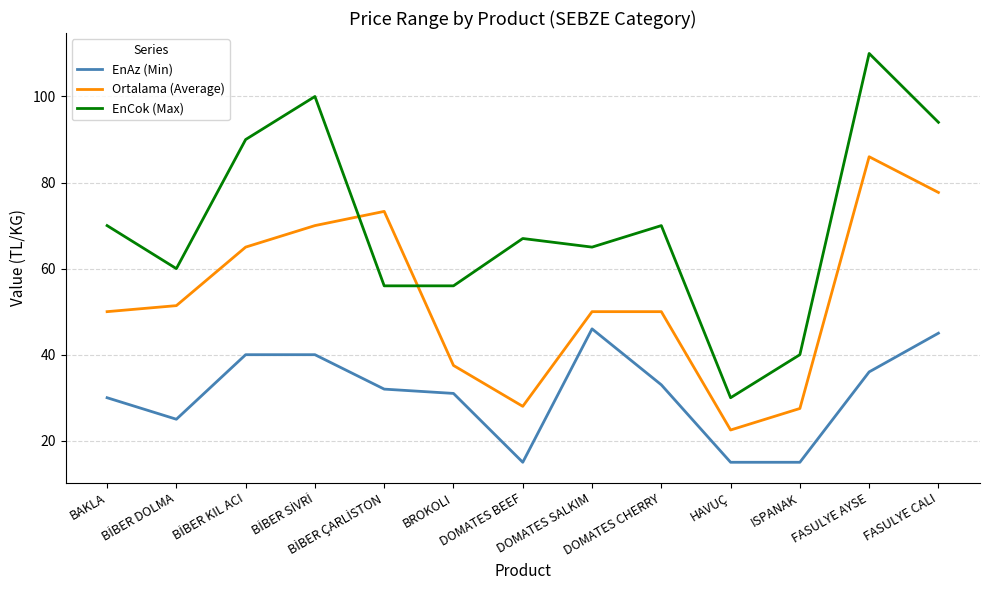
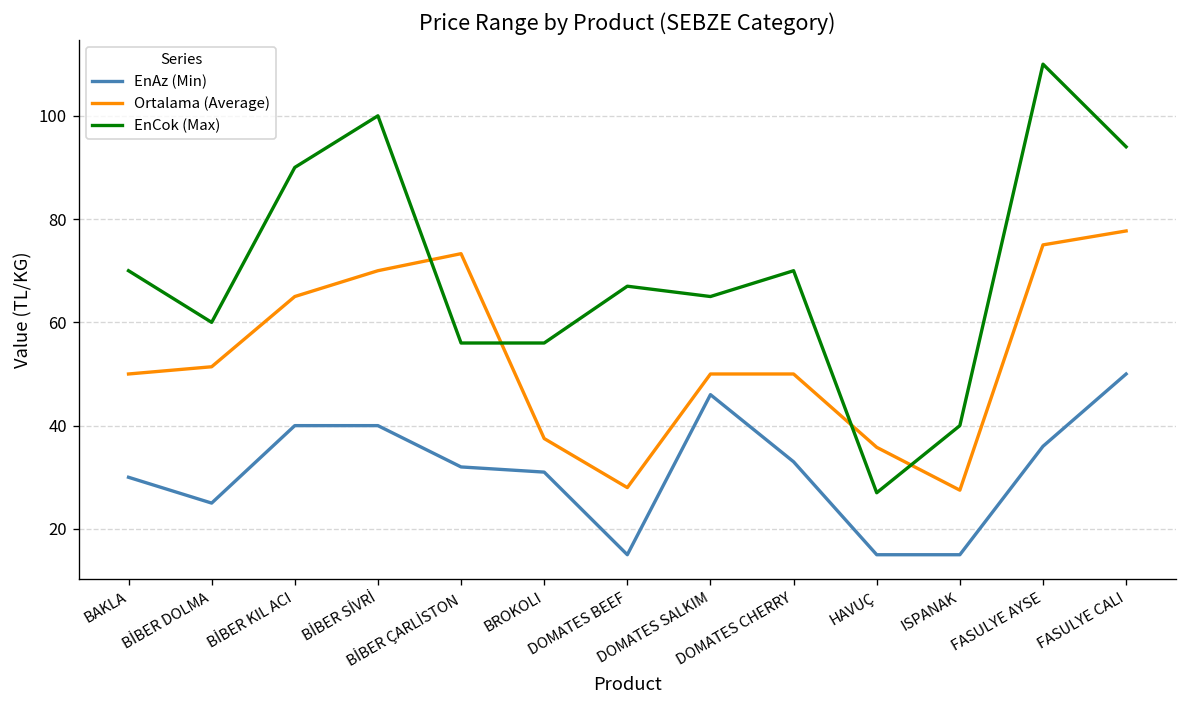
  {
    "EnAz (Min)": {
      "BAKLA": 30,
      "BİBER DOLMA": 25,
      "BİBER KIL ACI": 40,
      "BİBER SİVRİ": 40,
      "BİBER ÇARLİSTON": 32,
      "BROKOLI": 31,
      "DOMATES BEEF": 15,
      "DOMATES SALKIM": 46,
      "DOMATES CHERRY": 33,
      "HAVUÇ": 15,
      "ISPANAK": 15,
      "FASULYE AYSE": 36,
-     "FASULYE CALI": 45
+     "FASULYE CALI": 50
    },
    "Ortalama (Average)": {
      "BAKLA": 50,
      "BİBER DOLMA": 51,
      "BİBER KIL ACI": 65,
      "BİBER SİVRİ": 70,
      "BİBER ÇARLİSTON": 73,
      "BROKOLI": 38,
      "DOMATES BEEF": 28,
      "DOMATES SALKIM": 50,
      "DOMATES CHERRY": 50,
-     "HAVUÇ": 23,
+     "HAVUÇ": 36,
      "ISPANAK": 28,
-     "FASULYE AYSE": 86,
+     "FASULYE AYSE": 75,
      "FASULYE CALI": 78
    },
    "EnCok (Max)": {
      "BAKLA": 70,
      "BİBER DOLMA": 60,
      "BİBER KIL ACI": 90,
      "BİBER SİVRİ": 100,
      "BİBER ÇARLİSTON": 56,
      "BROKOLI": 56,
      "DOMATES BEEF": 67,
      "DOMATES SALKIM": 65,
      "DOMATES CHERRY": 70,
-     "HAVUÇ": 30,
+     "HAVUÇ": 27,
      "ISPANAK": 40,
      "FASULYE AYSE": 110,
      "FASULYE CALI": 94
    }
  }
